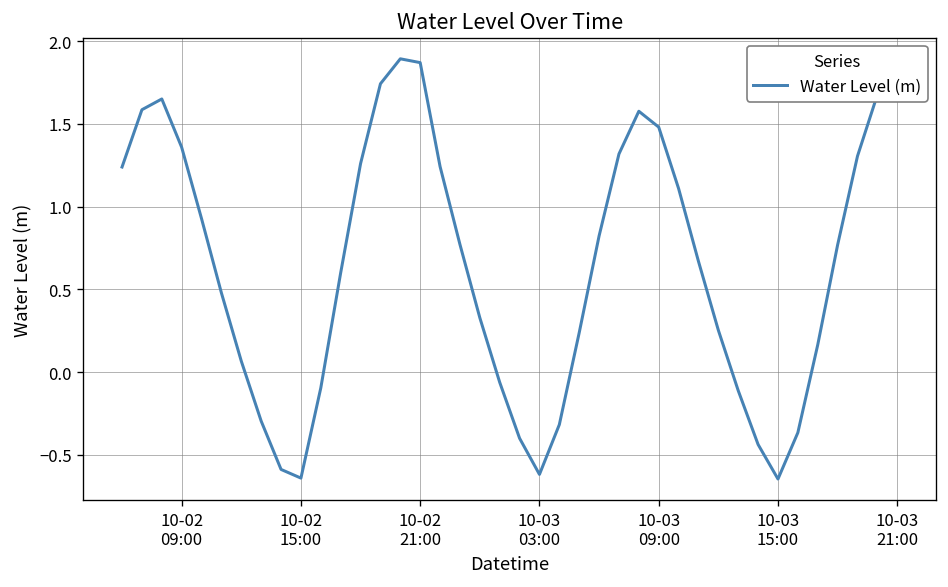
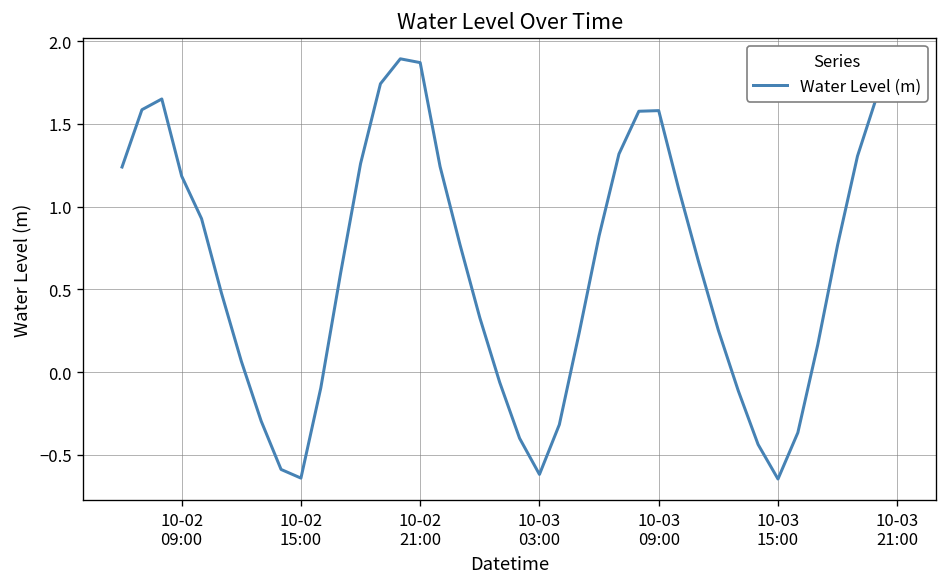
  {
-   "10-02 09:00": 1.36,
+   "10-02 09:00": 1.18,
    "10-02 15:00": -0.64,
    "10-02 21:00": 1.87,
    "10-03 03:00": -0.62,
-   "10-03 09:00": 1.48,
+   "10-03 09:00": 1.58,
    "10-03 15:00": -0.65
  }
